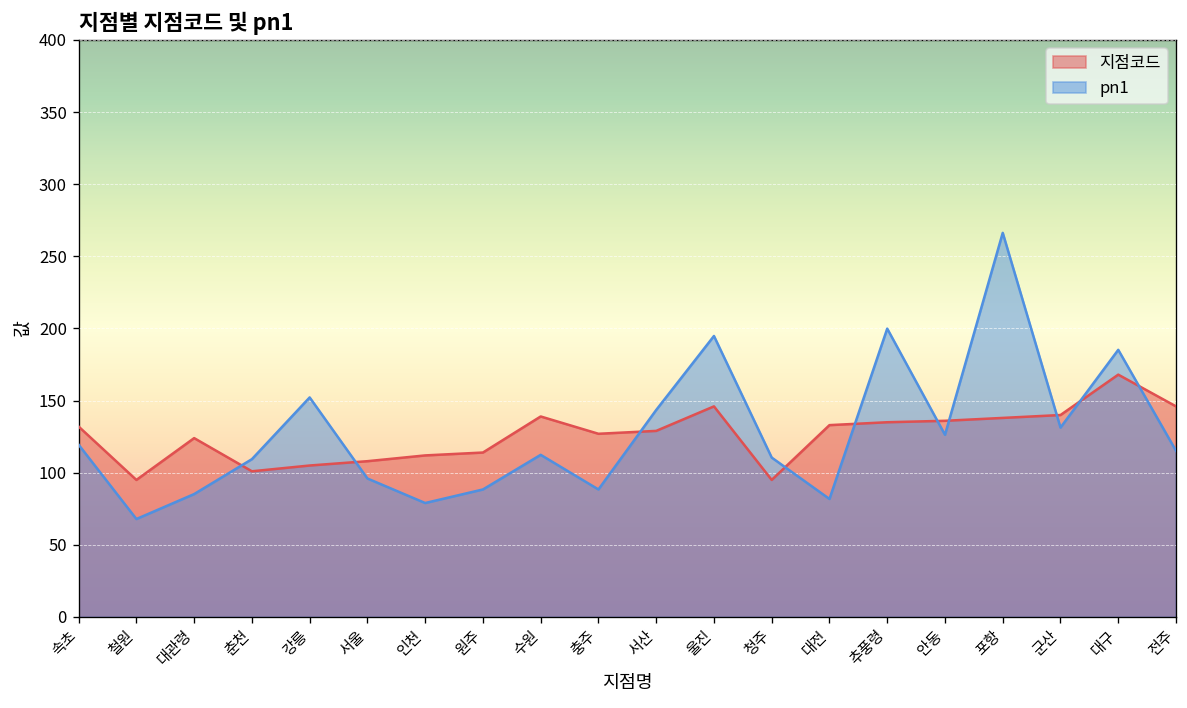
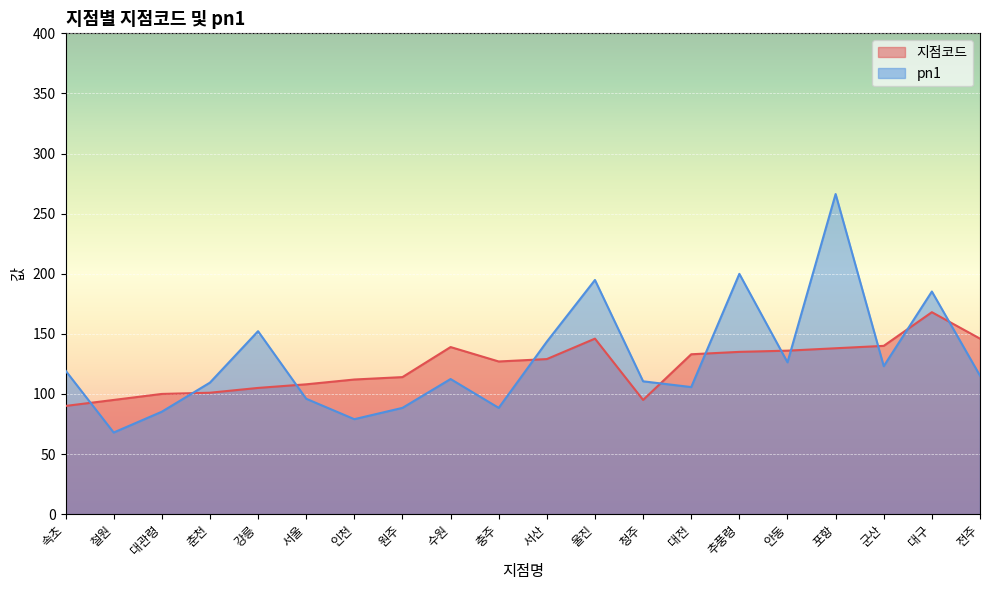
  {
    "지점코드": {
-     "속초": 132,
+     "속초": 90,
      "철원": 95,
-     "대관령": 124,
+     "대관령": 100,
      "춘천": 101,
      "강릉": 105,
      "서울": 108,
      "인천": 112,
      "원주": 114,
      "수원": 139,
      "충주": 127,
      "서산": 129,
      "울진": 146,
      "청주": 95,
      "대전": 133,
      "추풍령": 135,
      "안동": 136,
      "포항": 138,
      "군산": 140,
      "대구": 168,
      "전주": 146
    },
    "pn1": {
      "속초": 119,
      "철원": 68,
      "대관령": 85,
      "춘천": 109,
      "강릉": 152,
      "서울": 96,
      "인천": 79,
      "원주": 88,
      "수원": 112,
      "충주": 88,
      "서산": 144,
      "울진": 195,
      "청주": 111,
-     "대전": 82,
+     "대전": 106,
      "추풍령": 200,
      "안동": 126,
      "포항": 266,
-     "군산": 131,
+     "군산": 123,
      "대구": 185,
      "전주": 115
    }
  }
